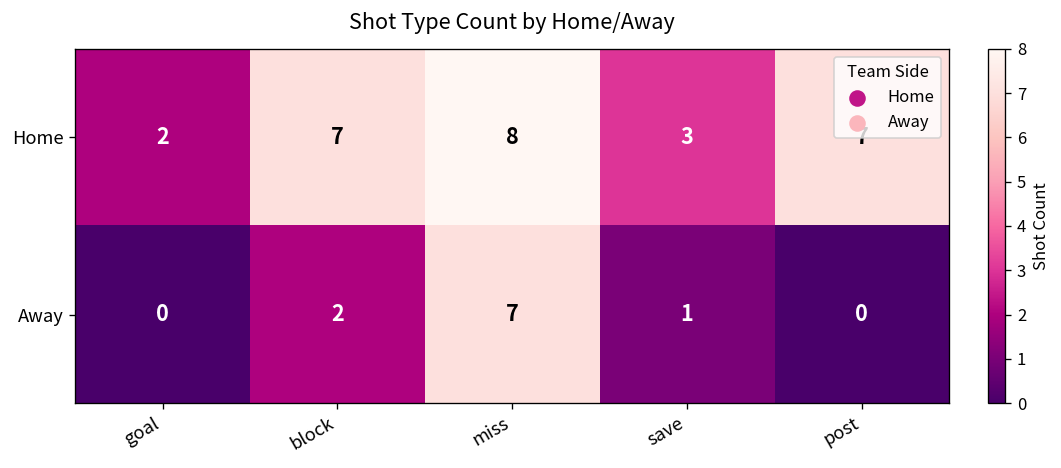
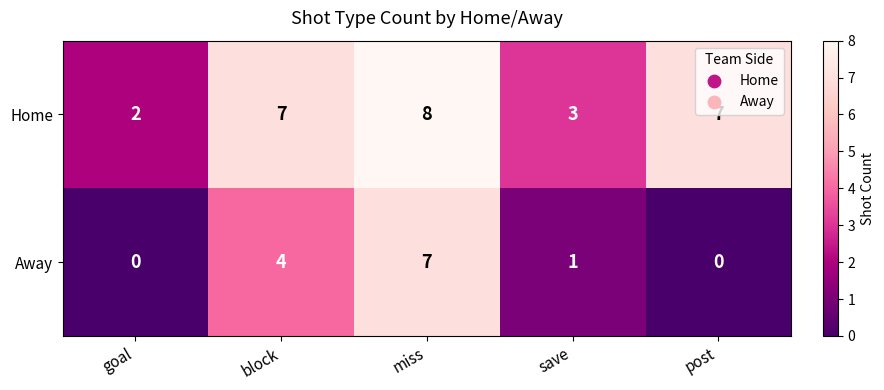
  {
    "Home": {
      "goal": 2,
      "block": 7,
      "miss": 8,
      "save": 3
    },
    "Away": {
      "goal": 0,
-     "block": 2,
+     "block": 4,
      "miss": 7,
      "save": 1,
      "post": 0
    }
  }
